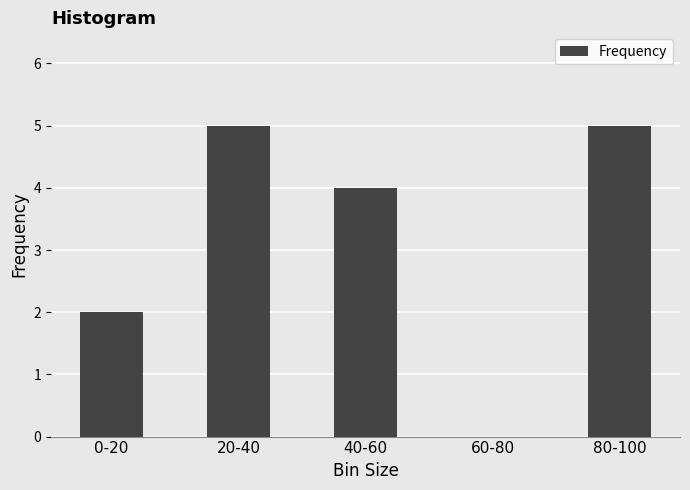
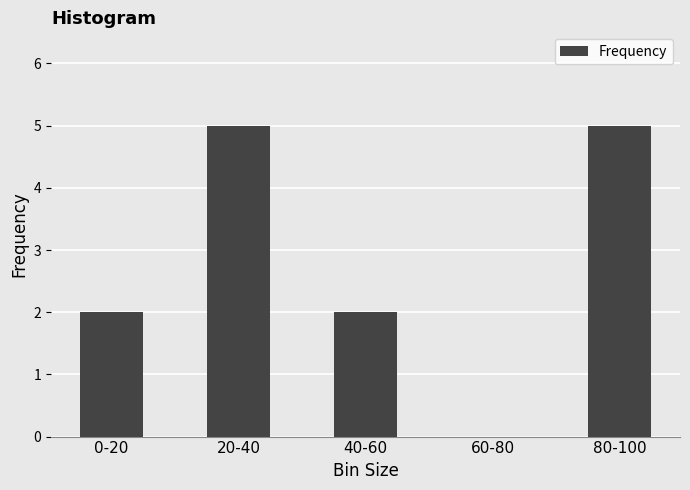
  {
    "0-20": 2,
    "20-40": 5,
-   "40-60": 4,
+   "40-60": 2,
    "60-80": 0,
    "80-100": 5
  }
